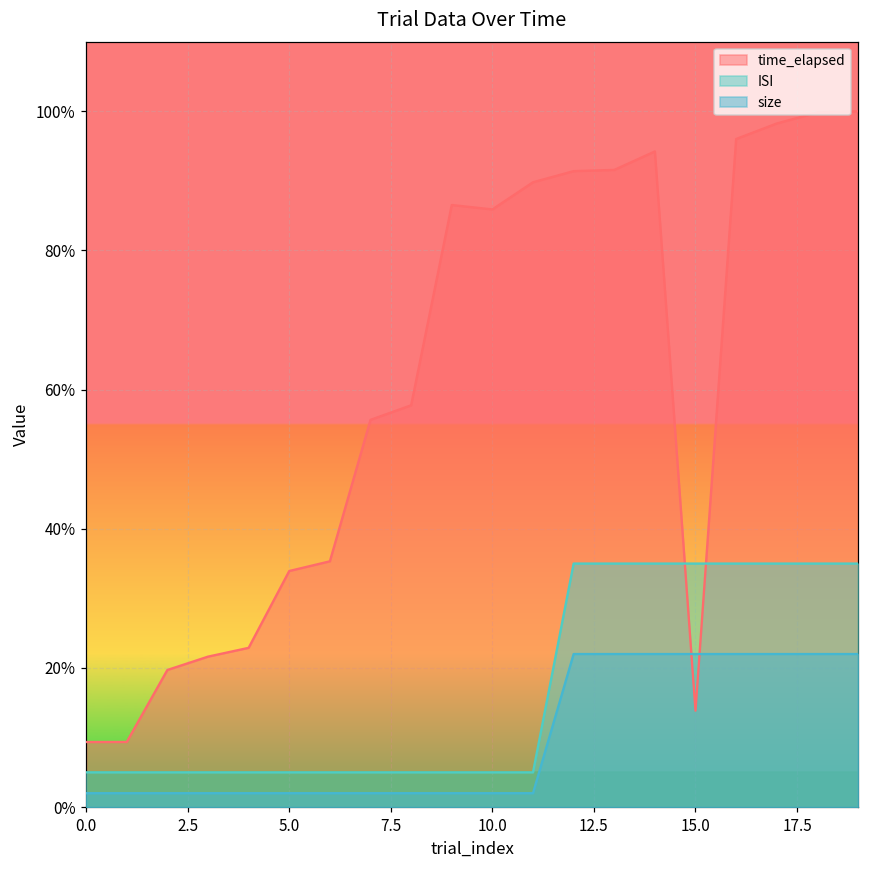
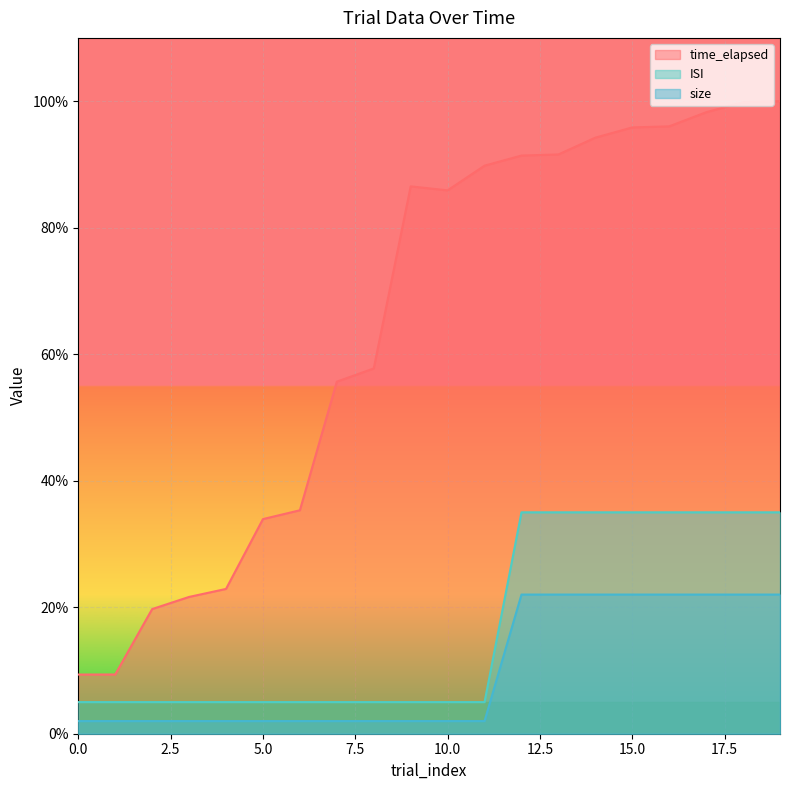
  {
    "time_elapsed": {
      "0.0": "9%",
      "5.0": "34%",
      "10.0": "86%",
-     "15.0": "14%"
+     "15.0": "96%"
    }
  }
